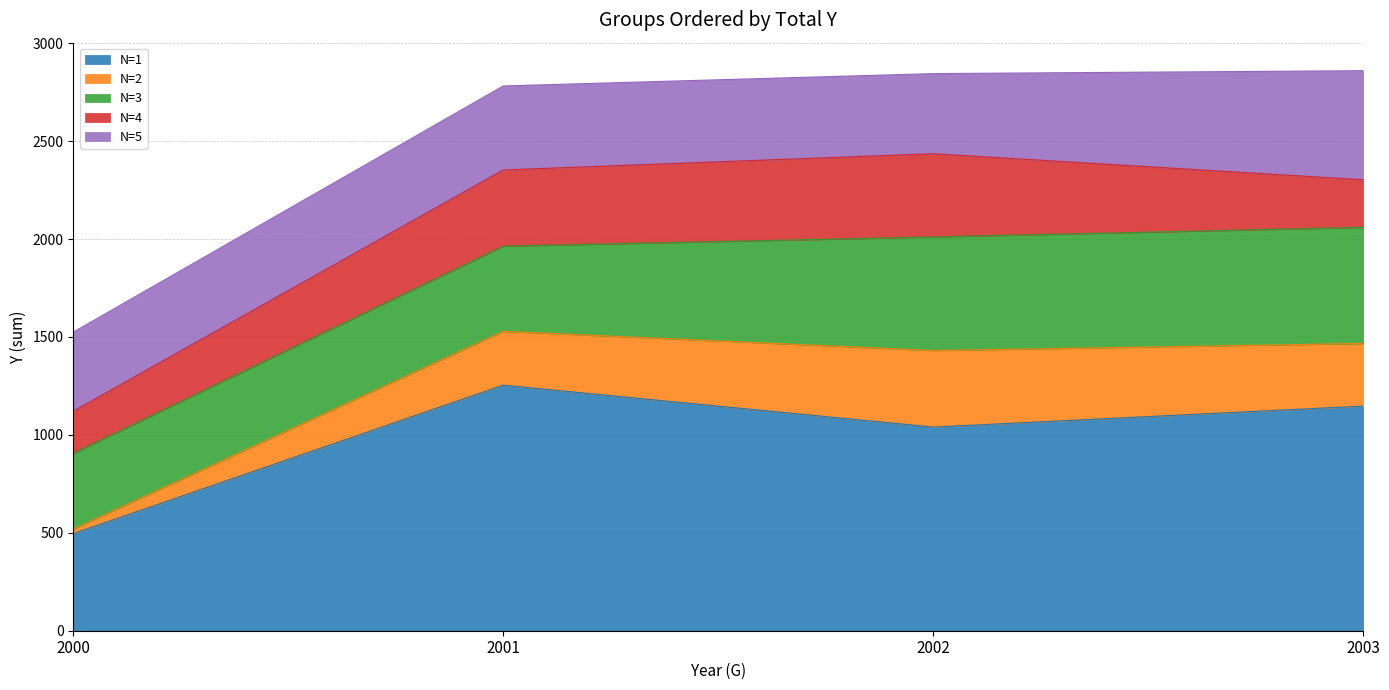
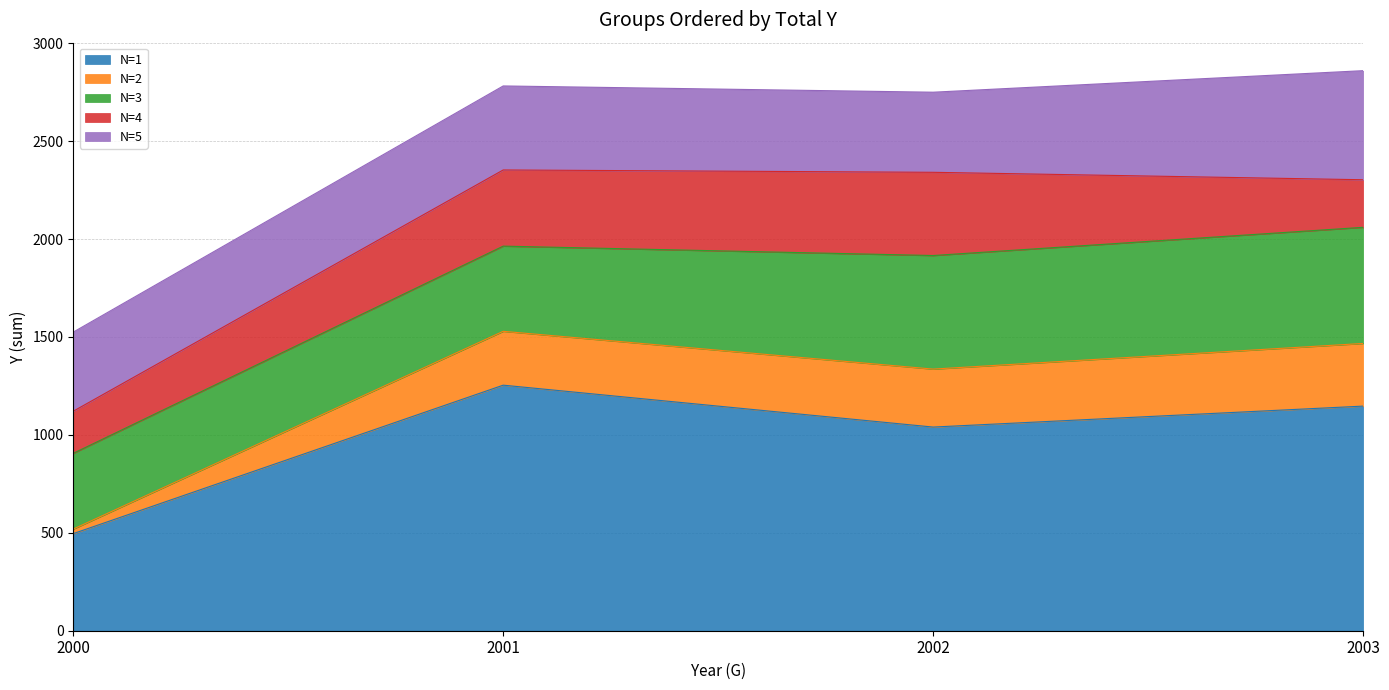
  {
    "N=1": {
      "2000": 500,
      "2001": 1250,
      "2002": 1040,
      "2003": 1150
    },
    "N=2": {
      "2000": 20,
      "2001": 280,
-     "2002": 390,
+     "2002": 300,
      "2003": 320
    },
    "N=3": {
      "2000": 390,
      "2001": 440,
      "2002": 580,
      "2003": 590
    },
    "N=4": {
      "2000": 220,
      "2001": 390,
      "2002": 430,
      "2003": 240
    },
    "N=5": {
      "2000": 400,
      "2001": 430,
      "2002": 410,
      "2003": 560
    }
  }
